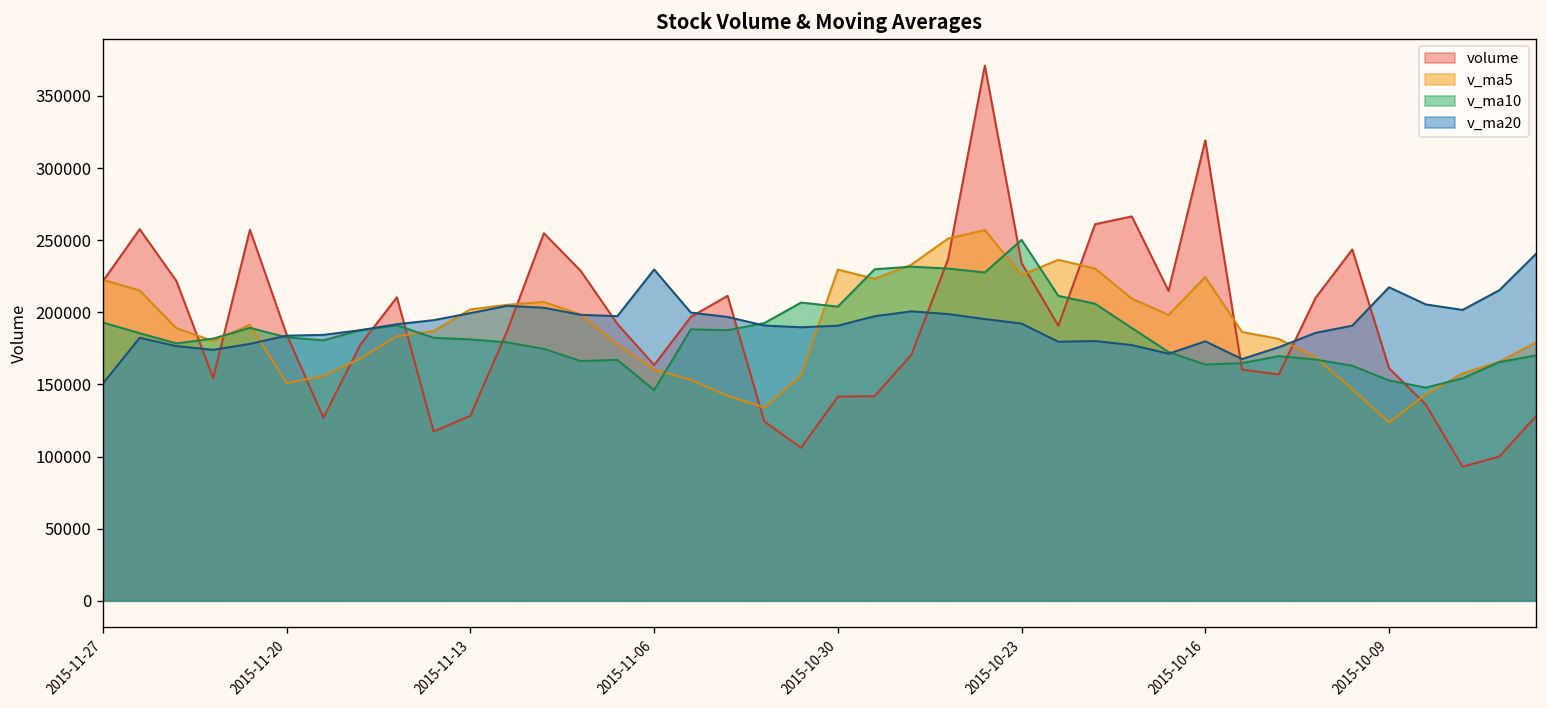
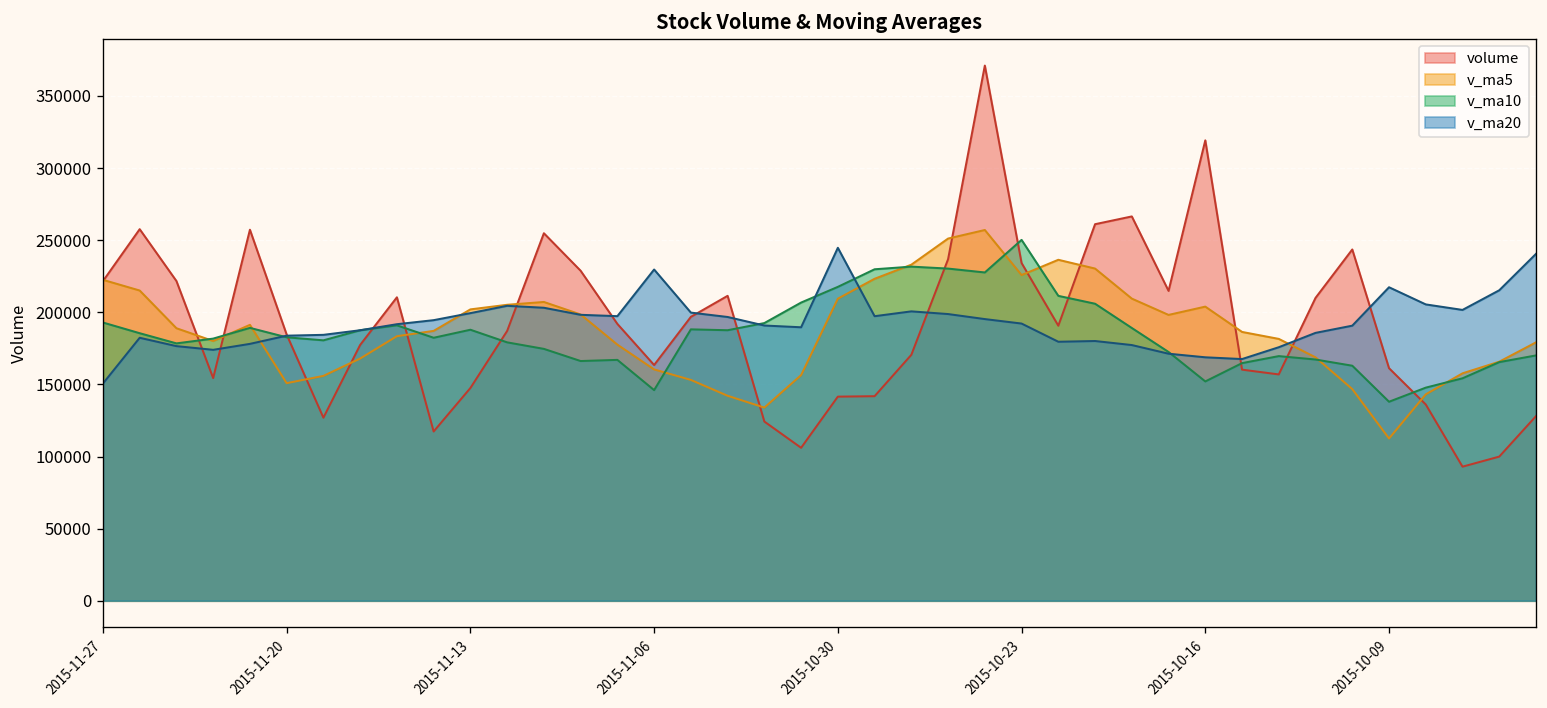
  {
    "volume": {
-     "2015-11-13": 128000,
+     "2015-11-13": 147000,
      "2015-11-06": 163000,
      "2015-10-30": 142000,
      "2015-10-23": 234000,
      "2015-10-16": 319000,
      "2015-10-09": 161000
    },
    "v_ma5": {
      "2015-11-20": 151000,
      "2015-11-13": 202000,
      "2015-11-06": 160000,
-     "2015-10-30": 230000,
+     "2015-10-30": 209000,
      "2015-10-23": 226000,
-     "2015-10-16": 224000,
-     "2015-10-09": 124000
+     "2015-10-16": 204000,
+     "2015-10-09": 112000
    },
    "v_ma10": {
      "2015-11-27": 193000,
-     "2015-11-13": 181000,
+     "2015-11-13": 188000,
      "2015-11-06": 146000,
-     "2015-10-30": 204000,
+     "2015-10-30": 218000,
      "2015-10-23": 250000,
-     "2015-10-16": 164000,
-     "2015-10-09": 153000
+     "2015-10-16": 152000,
+     "2015-10-09": 138000
    },
    "v_ma20": {
      "2015-11-27": 151000,
      "2015-11-13": 199000,
      "2015-11-06": 230000,
-     "2015-10-30": 191000,
+     "2015-10-30": 245000,
      "2015-10-23": 192000,
-     "2015-10-16": 180000,
+     "2015-10-16": 169000,
      "2015-10-09": 217000
    }
  }
